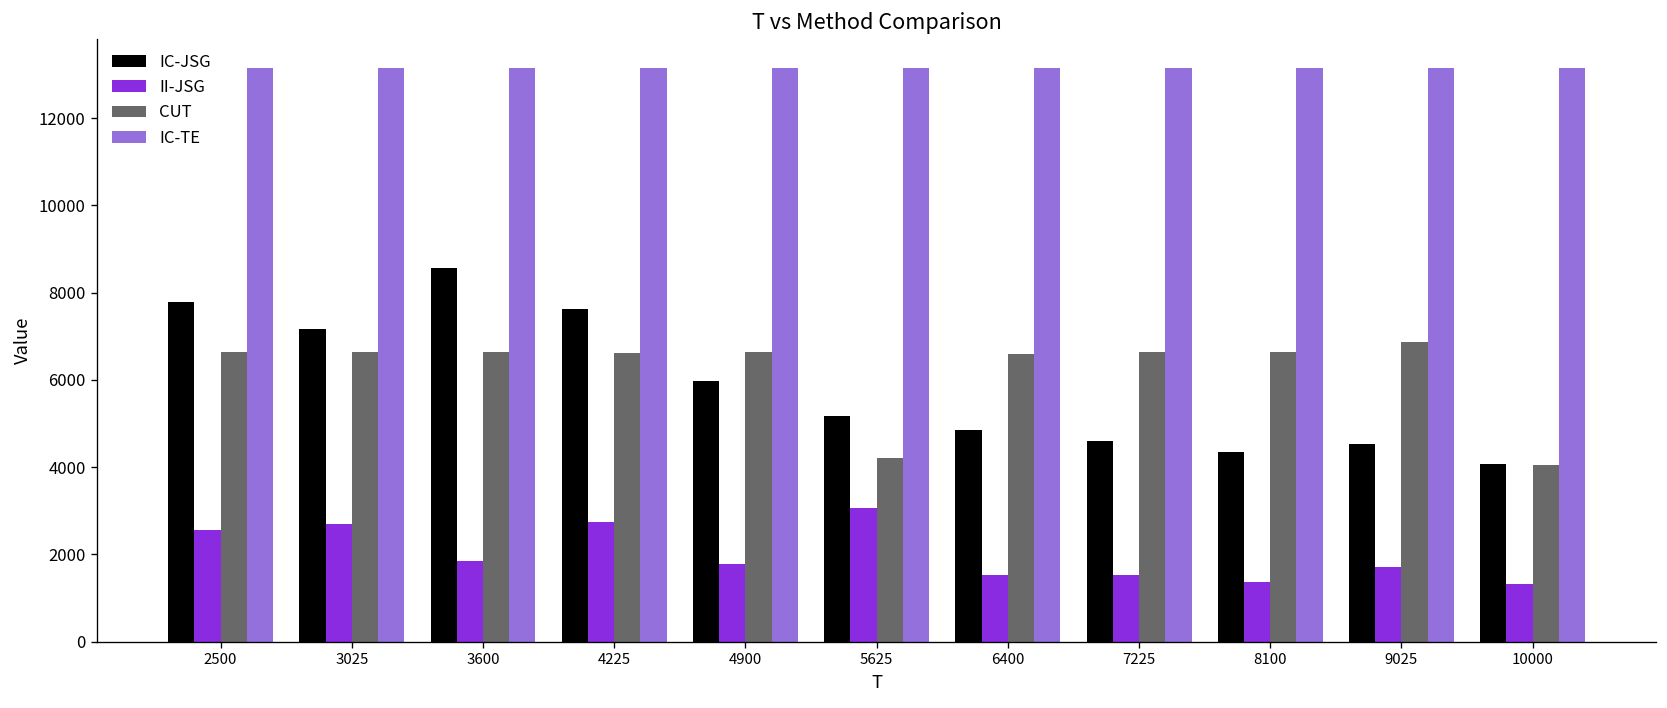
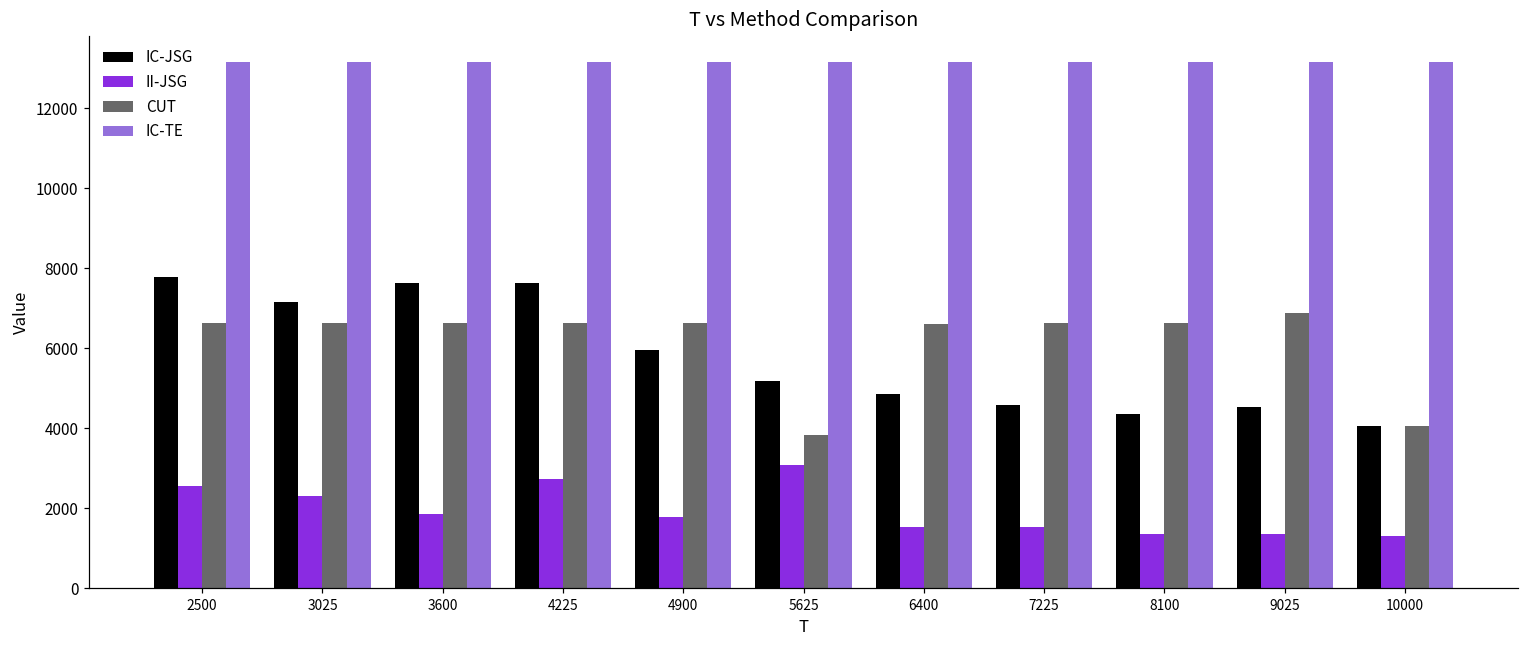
  {
    "IC-JSG": {
      "2500": 7800,
      "3025": 7200,
-     "3600": 8600,
+     "3600": 7600,
      "4225": 7600,
      "4900": 6000,
      "5625": 5200,
      "6400": 4900,
      "7225": 4600,
      "8100": 4300,
      "9025": 4500,
      "10000": 4100
    },
    "II-JSG": {
      "2500": 2600,
-     "3025": 2700,
+     "3025": 2300,
      "3600": 1800,
      "4225": 2700,
      "4900": 1800,
      "5625": 3100,
      "6400": 1500,
      "7225": 1500,
      "8100": 1400,
-     "9025": 1700,
+     "9025": 1400,
      "10000": 1300
    },
    "CUT": {
      "2500": 6600,
      "3025": 6600,
      "3600": 6600,
      "4225": 6600,
      "4900": 6600,
-     "5625": 4200,
+     "5625": 3800,
      "6400": 6600,
      "7225": 6600,
      "8100": 6600,
      "9025": 6900,
      "10000": 4100
    },
    "IC-TE": {
      "2500": 13200,
      "3025": 13200,
      "3600": 13200,
      "4225": 13200,
      "4900": 13200,
      "5625": 13200,
      "6400": 13200,
      "7225": 13200,
      "8100": 13200,
      "9025": 13200,
      "10000": 13200
    }
  }
